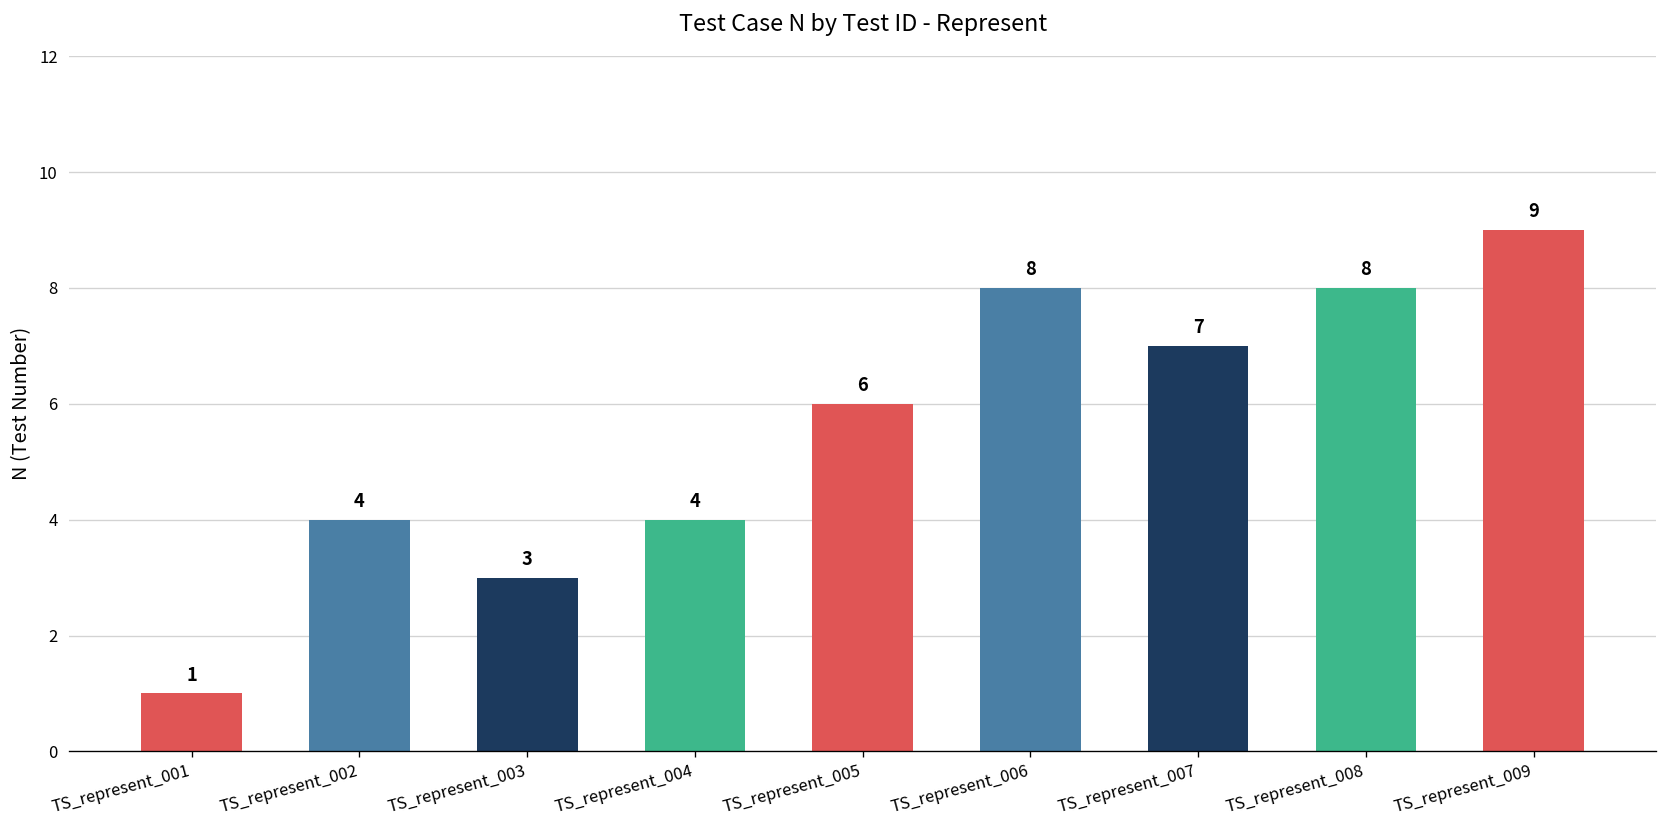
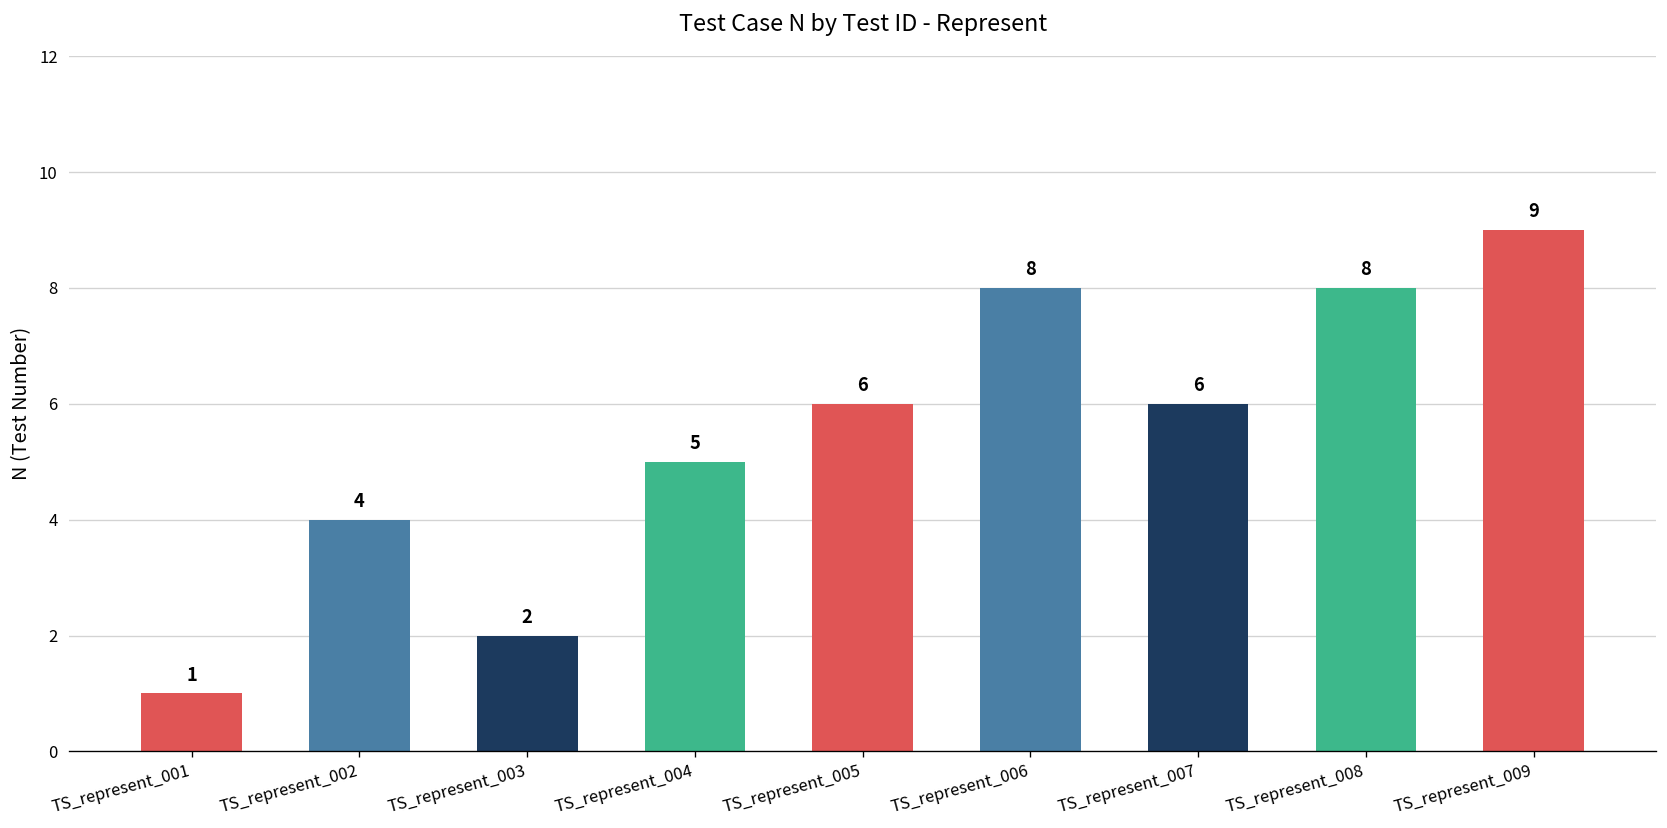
  {
    "TS_represent_001": 1,
    "TS_represent_002": 4,
-   "TS_represent_003": 3,
-   "TS_represent_004": 4,
+   "TS_represent_003": 2,
+   "TS_represent_004": 5,
    "TS_represent_005": 6,
    "TS_represent_006": 8,
-   "TS_represent_007": 7,
+   "TS_represent_007": 6,
    "TS_represent_008": 8,
    "TS_represent_009": 9
  }
